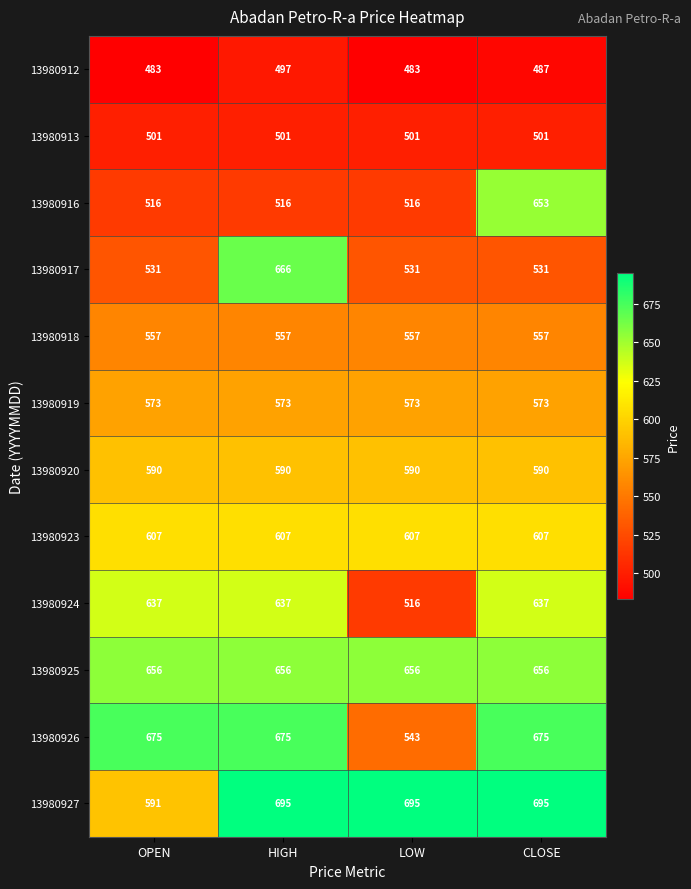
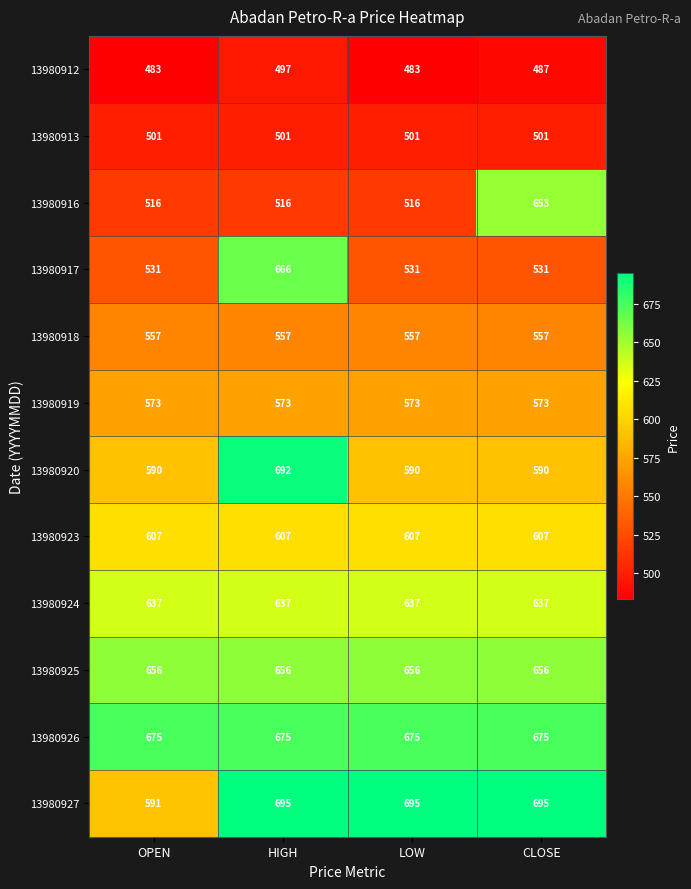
  {
    "13980912": {
      "OPEN": 483,
      "HIGH": 497,
      "LOW": 483,
      "CLOSE": 487
    },
    "13980913": {
      "OPEN": 501,
      "HIGH": 501,
      "LOW": 501,
      "CLOSE": 501
    },
    "13980916": {
      "OPEN": 516,
      "HIGH": 516,
      "LOW": 516,
      "CLOSE": 653
    },
    "13980917": {
      "OPEN": 531,
      "HIGH": 666,
      "LOW": 531,
      "CLOSE": 531
    },
    "13980918": {
      "OPEN": 557,
      "HIGH": 557,
      "LOW": 557,
      "CLOSE": 557
    },
    "13980919": {
      "OPEN": 573,
      "HIGH": 573,
      "LOW": 573,
      "CLOSE": 573
    },
    "13980920": {
      "OPEN": 590,
-     "HIGH": 590,
+     "HIGH": 692,
      "LOW": 590,
      "CLOSE": 590
    },
    "13980923": {
      "OPEN": 607,
      "HIGH": 607,
      "LOW": 607,
      "CLOSE": 607
    },
    "13980924": {
      "OPEN": 637,
      "HIGH": 637,
-     "LOW": 516,
+     "LOW": 637,
      "CLOSE": 637
    },
    "13980925": {
      "OPEN": 656,
      "HIGH": 656,
      "LOW": 656,
      "CLOSE": 656
    },
    "13980926": {
      "OPEN": 675,
      "HIGH": 675,
-     "LOW": 543,
+     "LOW": 675,
      "CLOSE": 675
    },
    "13980927": {
      "OPEN": 591,
      "HIGH": 695,
      "LOW": 695,
      "CLOSE": 695
    }
  }
